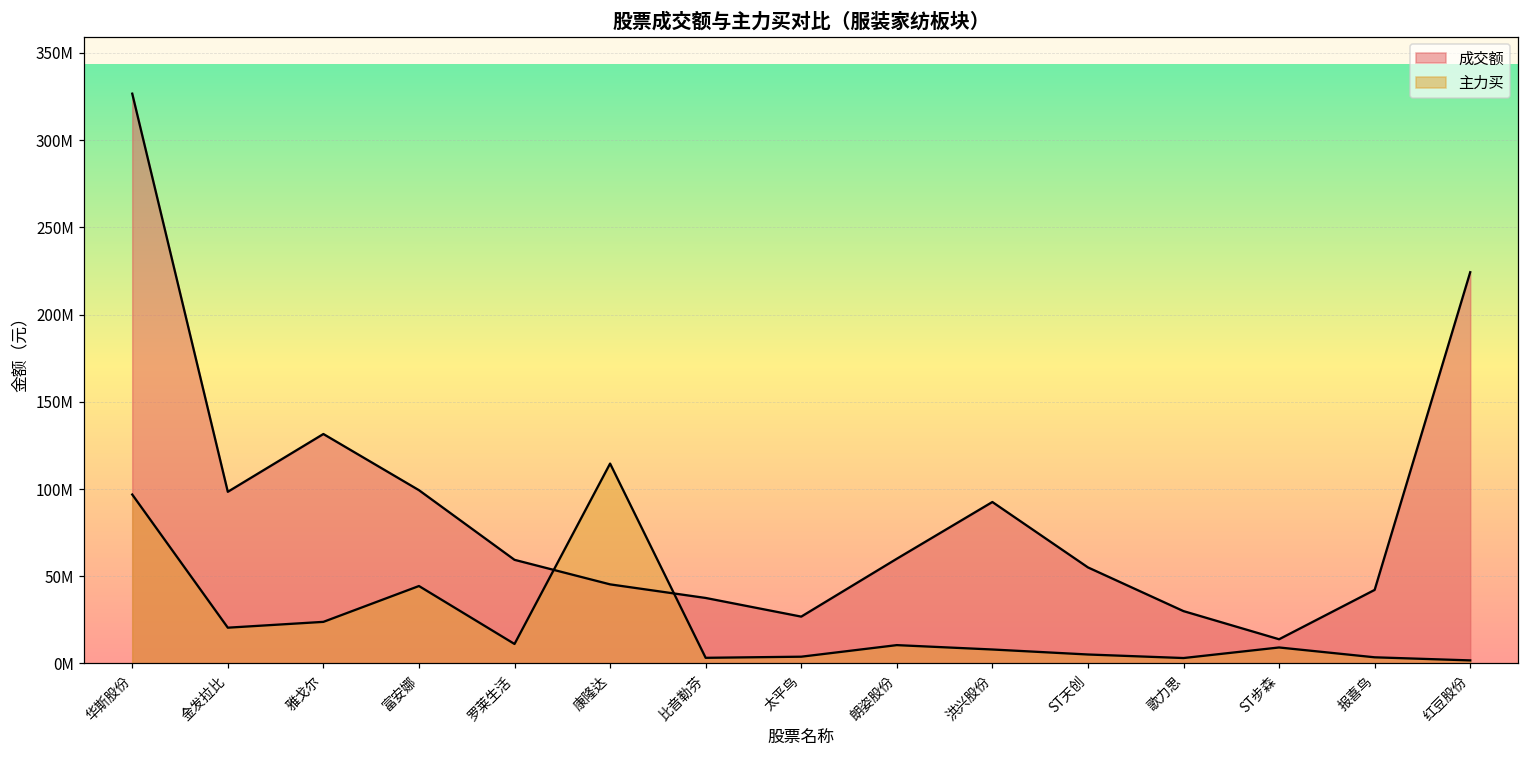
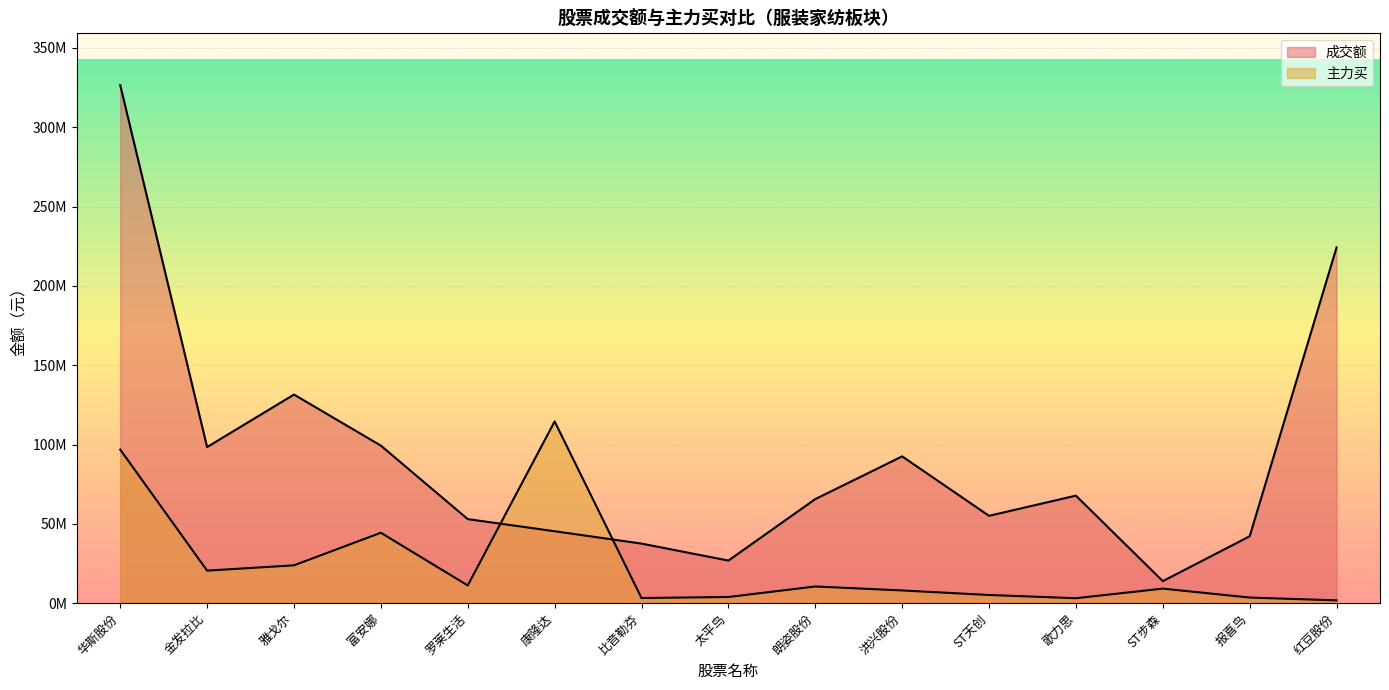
  {
    "成交额": {
      "华斯股份": 327000000,
      "金发拉比": 98000000,
      "雅戈尔": 132000000,
      "富安娜": 99000000,
-     "罗莱生活": 59000000,
+     "罗莱生活": 53000000,
      "康隆达": 45000000,
      "比音勒芬": 38000000,
      "太平鸟": 27000000,
-     "朗姿股份": 60000000,
+     "朗姿股份": 66000000,
      "洪兴股份": 93000000,
      "ST天创": 55000000,
-     "歌力思": 30000000,
+     "歌力思": 68000000,
      "ST步森": 14000000,
      "报喜鸟": 42000000,
      "红豆股份": 224000000
    },
    "主力买": {
      "华斯股份": 97000000,
      "金发拉比": 21000000,
      "雅戈尔": 24000000,
      "富安娜": 44000000,
      "罗莱生活": 11000000,
      "康隆达": 115000000,
      "比音勒芬": 3000000,
      "太平鸟": 4000000,
      "朗姿股份": 11000000,
      "洪兴股份": 8000000,
      "ST天创": 5000000,
      "歌力思": 3000000,
      "ST步森": 9000000,
      "报喜鸟": 4000000,
      "红豆股份": 2000000
    }
  }
